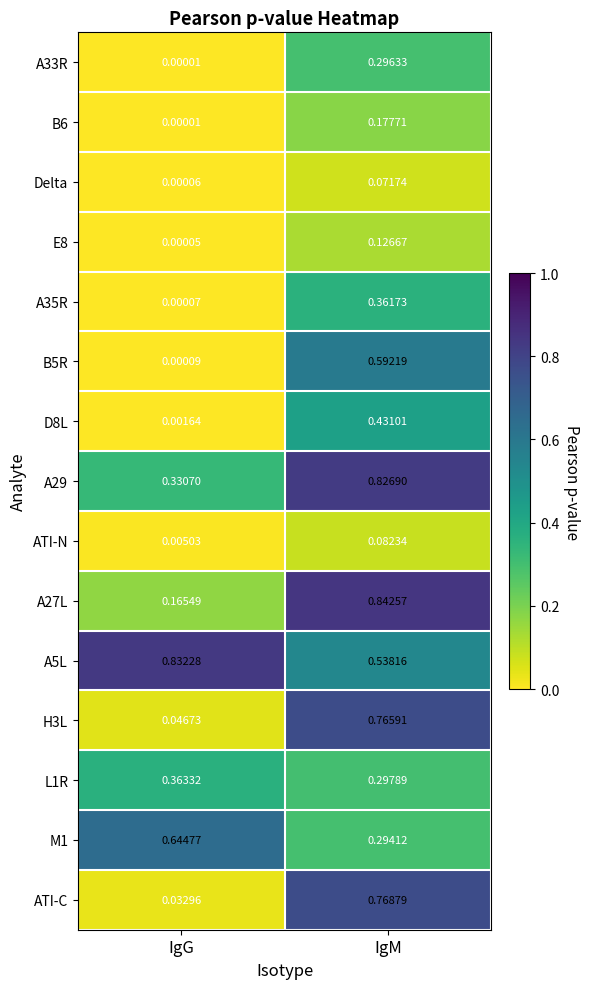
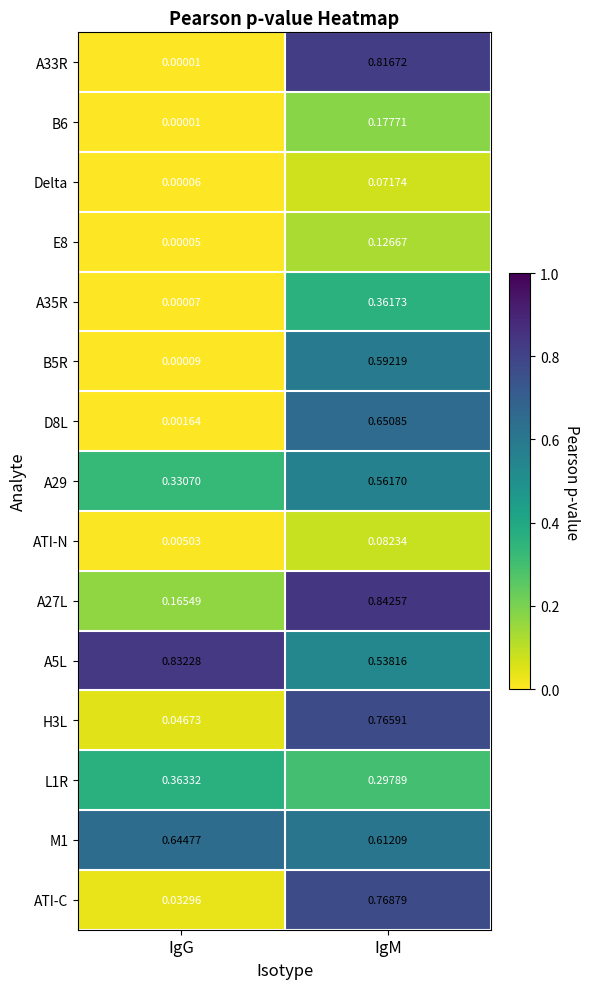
  {
    "A33R": {
      "IgG": 0.00001,
-     "IgM": 0.29633
+     "IgM": 0.81672
    },
    "B6": {
      "IgG": 0.00001,
      "IgM": 0.17771
    },
    "Delta": {
      "IgG": 0.00006,
      "IgM": 0.07174
    },
    "E8": {
      "IgG": 0.00005,
      "IgM": 0.12667
    },
    "A35R": {
      "IgG": 0.00007,
      "IgM": 0.36173
    },
    "B5R": {
      "IgG": 0.00009,
      "IgM": 0.59219
    },
    "D8L": {
      "IgG": 0.00164,
-     "IgM": 0.43101
+     "IgM": 0.65085
    },
    "A29": {
      "IgG": 0.33070,
-     "IgM": 0.82690
+     "IgM": 0.56170
    },
    "ATI-N": {
      "IgG": 0.00503,
      "IgM": 0.08234
    },
    "A27L": {
      "IgG": 0.16549,
      "IgM": 0.84257
    },
    "A5L": {
      "IgG": 0.83228,
      "IgM": 0.53816
    },
    "H3L": {
      "IgG": 0.04673,
      "IgM": 0.76591
    },
    "L1R": {
      "IgG": 0.36332,
      "IgM": 0.29789
    },
    "M1": {
      "IgG": 0.64477,
-     "IgM": 0.29412
+     "IgM": 0.61209
    },
    "ATI-C": {
      "IgG": 0.03296,
      "IgM": 0.76879
    }
  }
